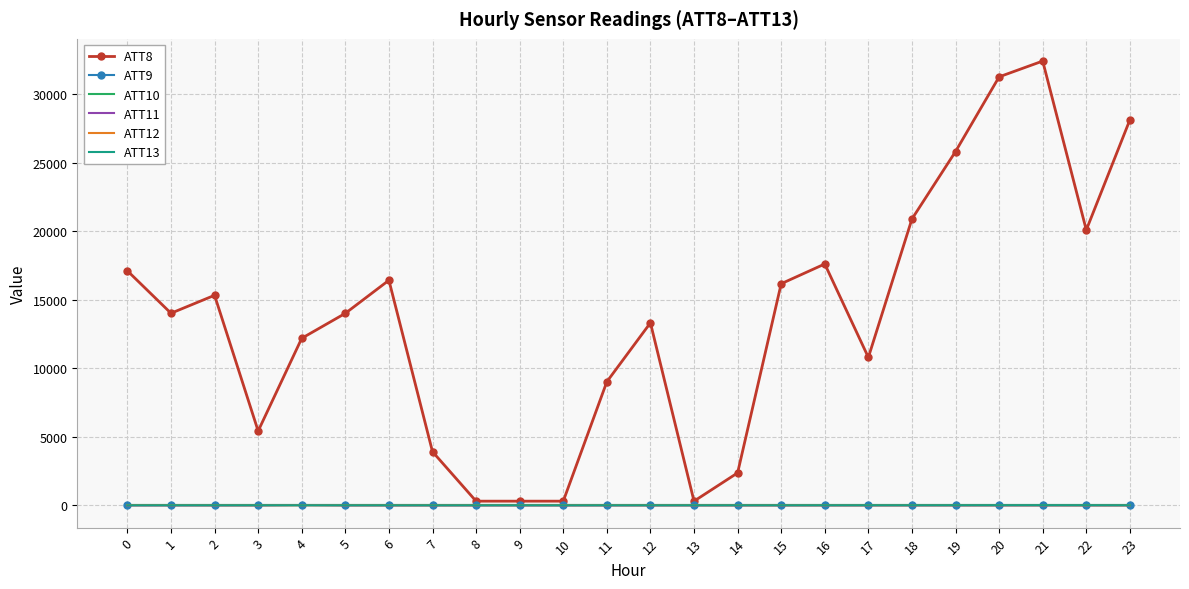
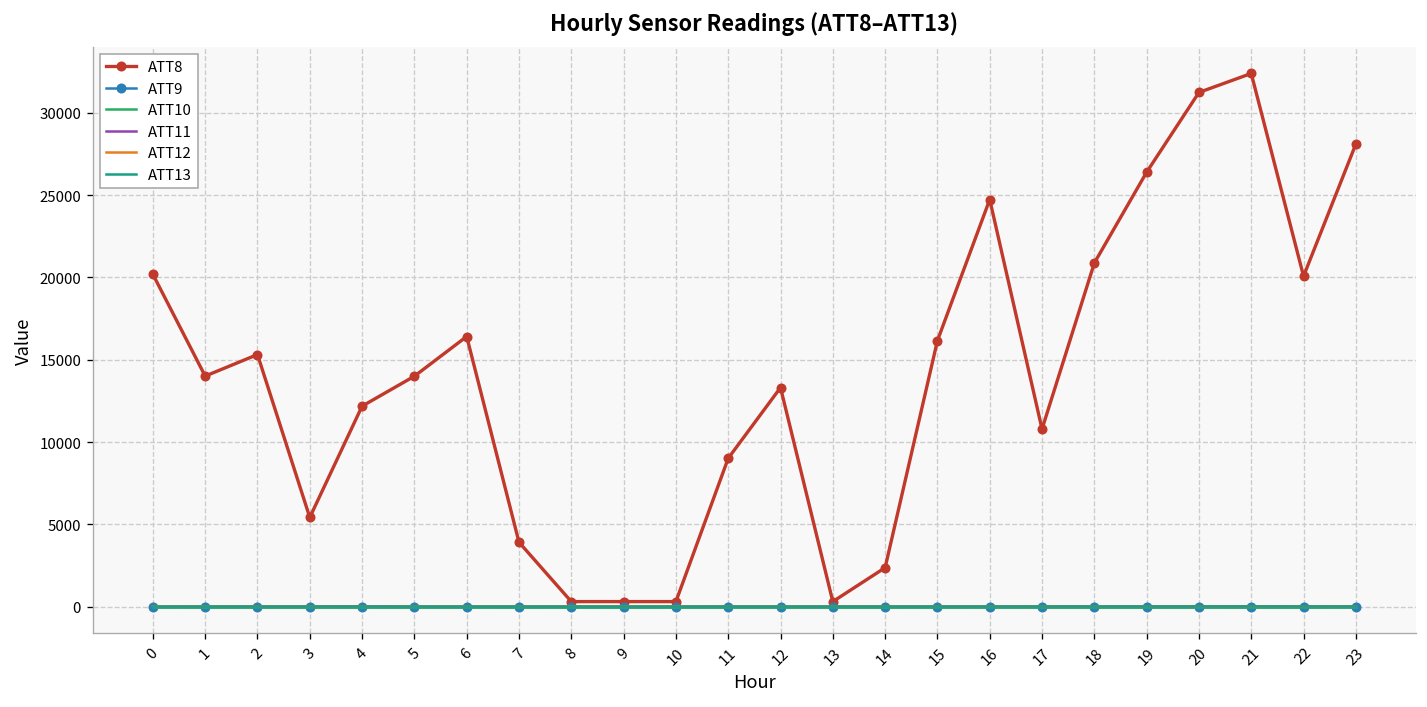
  {
    "ATT8": {
-     "0": 17100,
+     "0": 20200,
      "1": 14000,
      "2": 15300,
      "3": 5400,
      "4": 12200,
      "5": 14000,
      "6": 16400,
      "7": 3900,
      "8": 300,
      "9": 300,
      "10": 300,
      "11": 9000,
      "12": 13300,
      "13": 300,
      "14": 2400,
      "15": 16200,
-     "16": 17600,
+     "16": 24700,
      "17": 10800,
      "18": 20900,
-     "19": 25800,
+     "19": 26400,
      "20": 31200,
      "21": 32400,
      "22": 20100,
      "23": 28100
    },
    "ATT13": {
      "0": 0,
      "1": 0,
      "2": 0,
      "3": 0,
      "4": 0,
      "5": 0,
      "6": 0,
      "7": 0,
      "8": 0,
      "9": 0,
      "10": 0,
      "11": 0,
      "12": 0,
      "13": 0,
      "14": 0,
      "15": 0,
      "16": 0,
      "17": 0,
      "18": 0,
      "19": 0,
      "20": 0,
      "21": 0,
      "22": 0,
      "23": 0
    }
  }
